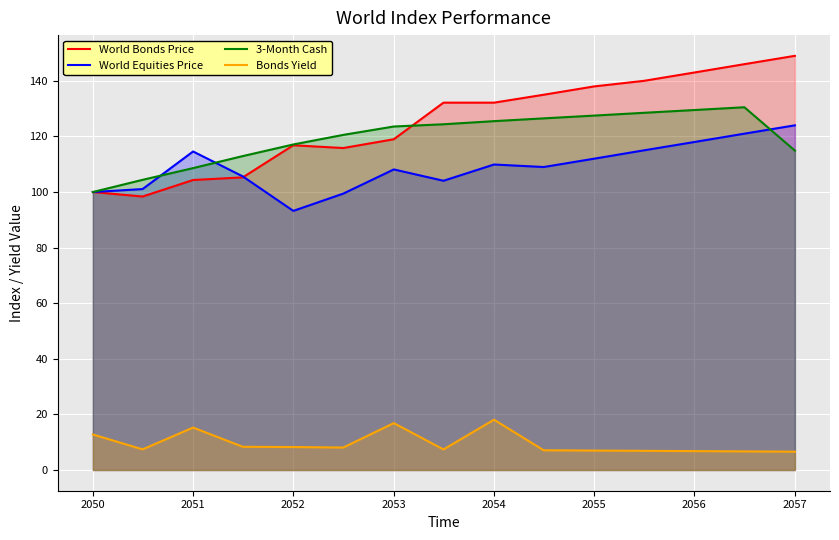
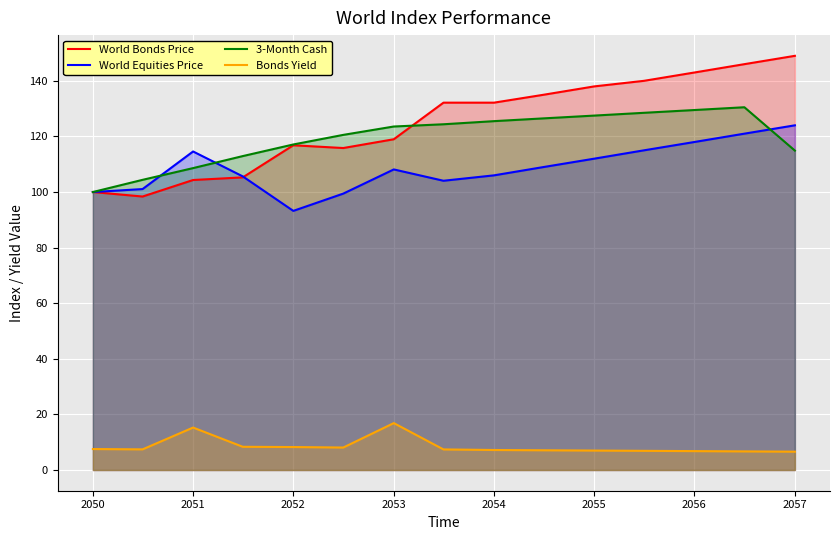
  {
    "World Bonds Price": {
      "2051": 104,
      "2053": 119,
      "2054": 132,
      "2055": 138,
      "2056": 143,
      "2057": 149
    },
    "World Equities Price": {
      "2051": 115,
      "2052": 93,
      "2053": 108,
-     "2054": 110,
+     "2054": 106,
      "2055": 112,
      "2056": 118,
      "2057": 124
    },
    "3-Month Cash": {
      "2051": 109,
      "2053": 124,
      "2054": 126,
      "2055": 128,
      "2056": 130,
      "2057": 115
    },
    "Bonds Yield": {
-     "2050": 13,
+     "2050": 8,
      "2051": 15,
      "2052": 8,
      "2053": 17,
-     "2054": 18,
+     "2054": 7,
      "2055": 7,
      "2056": 7,
      "2057": 7
    }
  }
